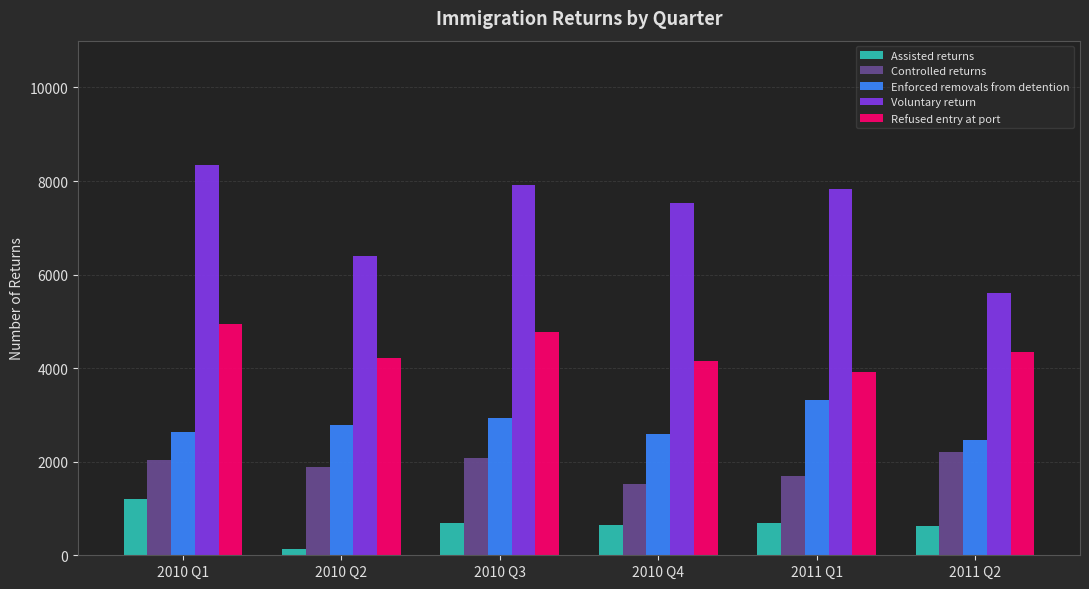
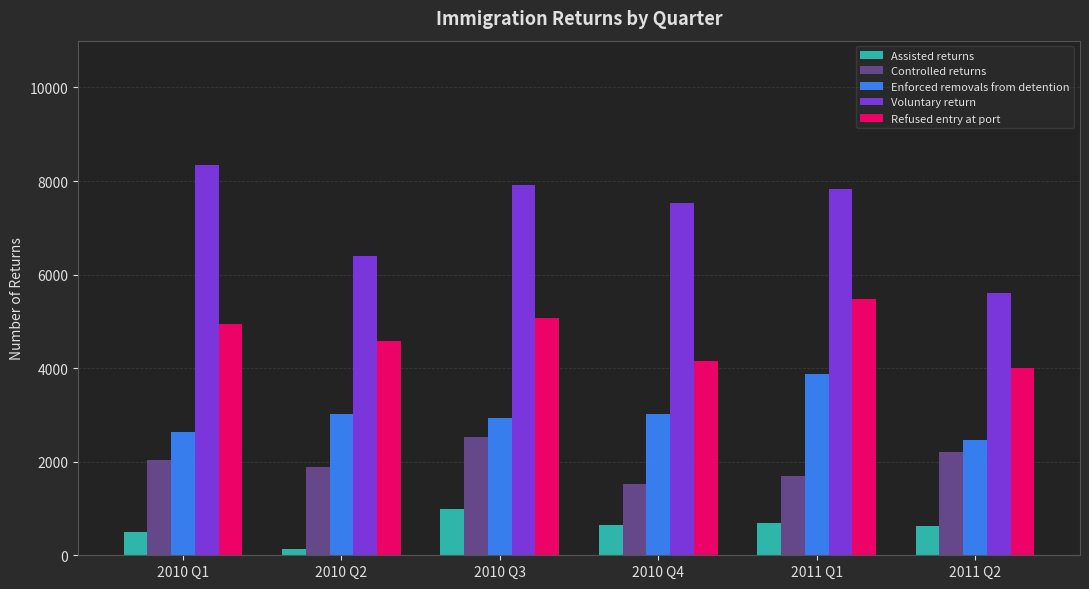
  {
    "Assisted returns": {
-     "2010 Q1": 1200,
+     "2010 Q1": 500,
      "2010 Q2": 100,
-     "2010 Q3": 700,
+     "2010 Q3": 1000,
      "2010 Q4": 600,
      "2011 Q1": 700,
      "2011 Q2": 600
    },
    "Controlled returns": {
      "2010 Q1": 2000,
      "2010 Q2": 1900,
-     "2010 Q3": 2100,
+     "2010 Q3": 2500,
      "2010 Q4": 1500,
      "2011 Q1": 1700,
      "2011 Q2": 2200
    },
    "Enforced removals from detention": {
      "2010 Q1": 2600,
-     "2010 Q2": 2800,
+     "2010 Q2": 3000,
      "2010 Q3": 2900,
-     "2010 Q4": 2600,
-     "2011 Q1": 3300,
+     "2010 Q4": 3000,
+     "2011 Q1": 3900,
      "2011 Q2": 2500
    },
    "Voluntary return": {
      "2010 Q1": 8400,
      "2010 Q2": 6400,
      "2010 Q3": 7900,
      "2010 Q4": 7500,
      "2011 Q1": 7800,
      "2011 Q2": 5600
    },
    "Refused entry at port": {
      "2010 Q1": 5000,
-     "2010 Q2": 4200,
-     "2010 Q3": 4800,
+     "2010 Q2": 4600,
+     "2010 Q3": 5100,
      "2010 Q4": 4100,
-     "2011 Q1": 3900,
-     "2011 Q2": 4400
+     "2011 Q1": 5500,
+     "2011 Q2": 4000
    }
  }
